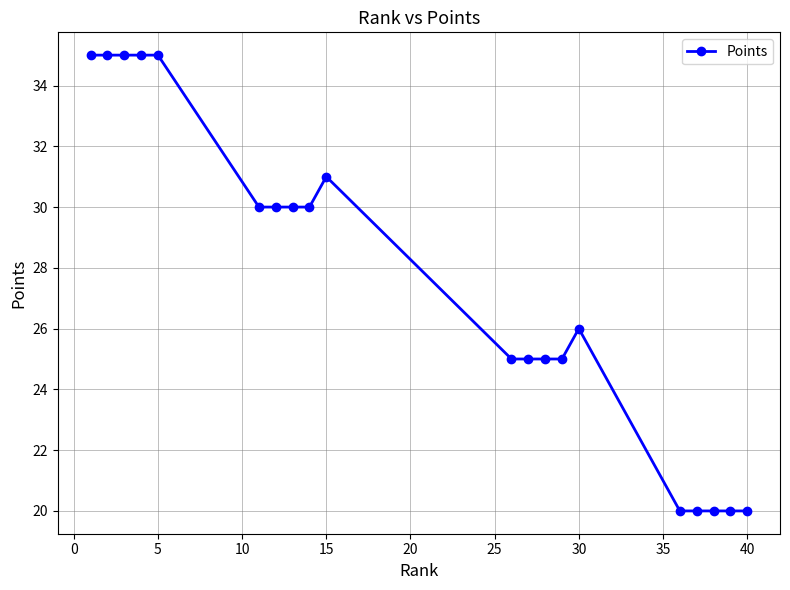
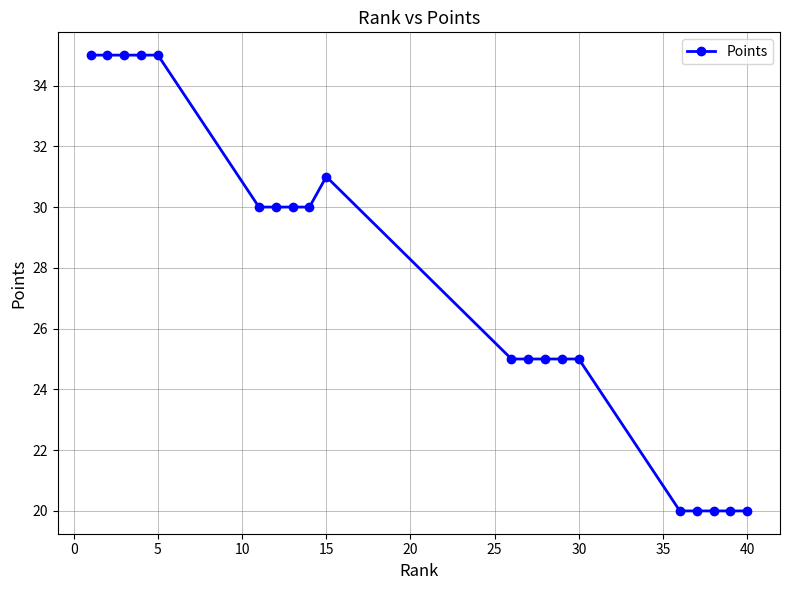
  {
    "5": 35,
    "15": 31,
-   "30": 26,
+   "30": 25,
    "40": 20
  }
